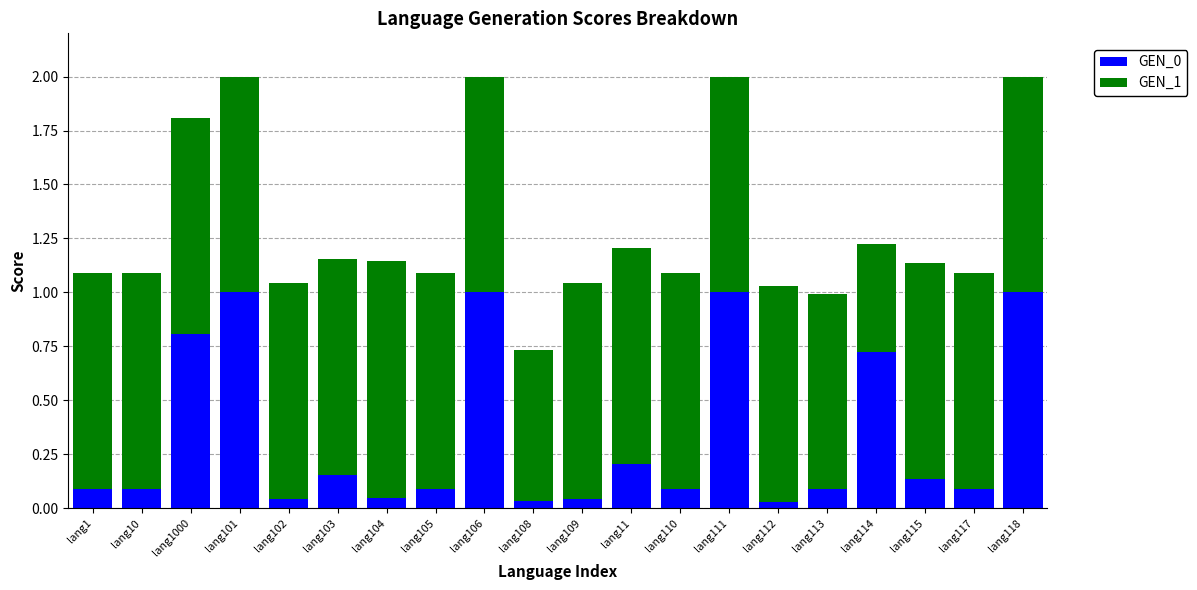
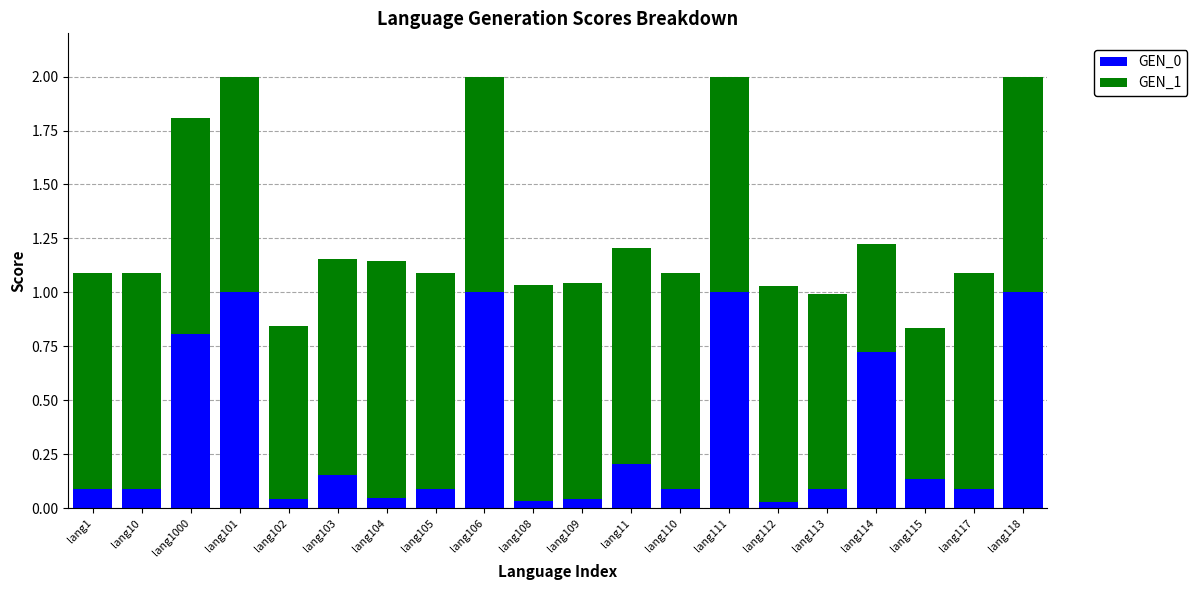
  {
    "GEN_0": {
      "lang1": 0.1,
      "lang10": 0.1,
      "lang1000": 0.8,
      "lang101": 1.0,
      "lang102": 0.05,
      "lang103": 0.16,
      "lang104": 0.05,
      "lang105": 0.1,
      "lang106": 1.0,
      "lang108": 0.03,
      "lang109": 0.05,
      "lang11": 0.2,
      "lang110": 0.1,
      "lang111": 1.0,
      "lang112": 0.03,
      "lang113": 0.1,
      "lang114": 0.72,
      "lang115": 0.14,
      "lang117": 0.1,
      "lang118": 1.0
    },
    "GEN_1": {
      "lang1": 1.0,
      "lang10": 1.0,
      "lang1000": 1.0,
      "lang101": 1.0,
-     "lang102": 1.0,
+     "lang102": 0.8,
      "lang103": 1.0,
      "lang104": 1.1,
      "lang105": 1.0,
      "lang106": 1.0,
-     "lang108": 0.7,
+     "lang108": 1.0,
      "lang109": 1.0,
      "lang11": 1.0,
      "lang110": 1.0,
      "lang111": 1.0,
      "lang112": 1.0,
      "lang113": 0.9,
      "lang114": 0.5,
-     "lang115": 1.0,
+     "lang115": 0.7,
      "lang117": 1.0,
      "lang118": 1.0
    }
  }
